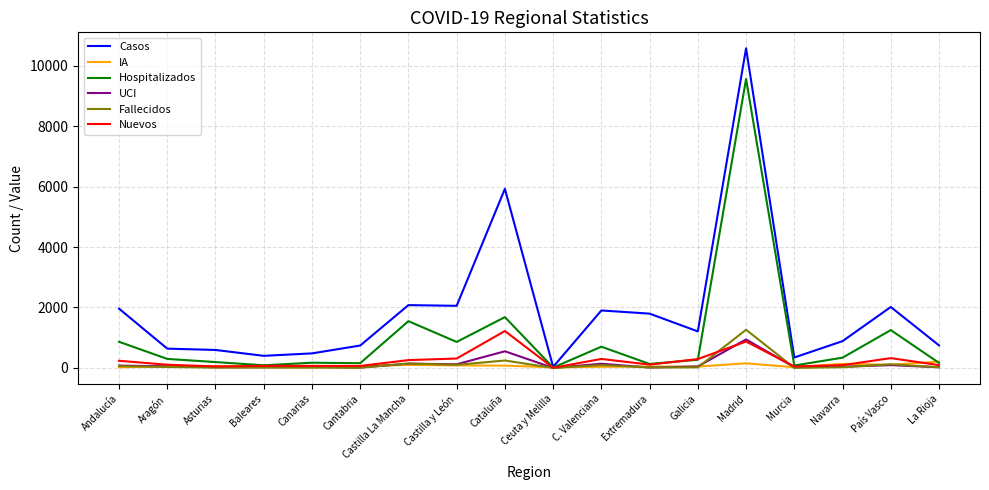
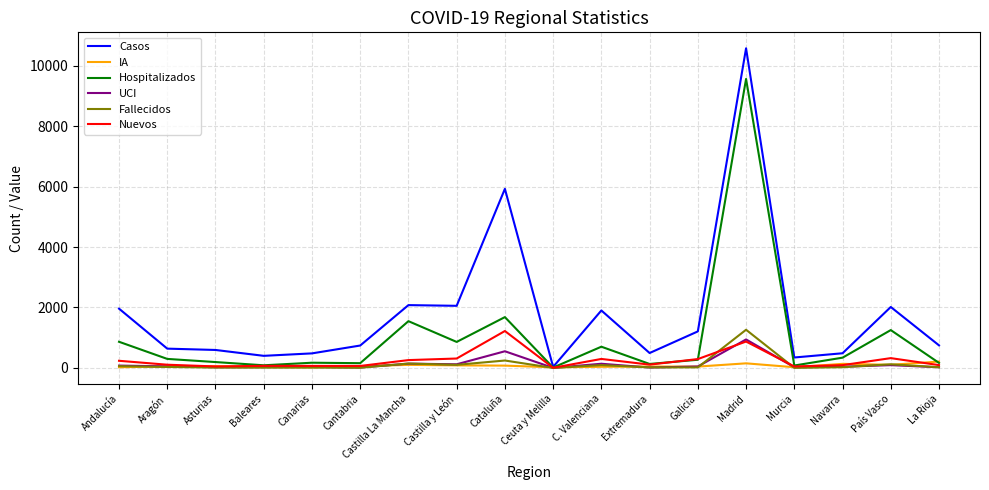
  {
    "Casos": {
      "Andalucía": 2000,
      "Aragón": 600,
      "Asturias": 600,
      "Baleares": 400,
      "Canarias": 500,
      "Cantabria": 700,
      "Castilla La Mancha": 2100,
      "Castilla y León": 2100,
      "Cataluña": 5900,
      "C. Valenciana": 1900,
-     "Extremadura": 1800,
+     "Extremadura": 500,
      "Galicia": 1200,
      "Madrid": 10600,
      "Murcia": 300,
-     "Navarra": 900,
+     "Navarra": 500,
      "País Vasco": 2000,
      "La Rioja": 700
    },
    "IA": {
      "Cataluña": 100,
      "Madrid": 200
    },
    "Hospitalizados": {
      "Andalucía": 900,
      "Aragón": 300,
      "Asturias": 200,
      "Canarias": 200,
      "Cantabria": 200,
      "Castilla La Mancha": 1500,
      "Castilla y León": 900,
      "Cataluña": 1700,
      "C. Valenciana": 700,
      "Madrid": 9600,
      "Navarra": 300,
      "País Vasco": 1300
    },
    "UCI": {
      "Cataluña": 600
    },
    "Fallecidos": {
      "Cataluña": 200,
      "Madrid": 1300
    },
    "Nuevos": {
      "Andalucía": 200,
      "Castilla La Mancha": 300,
      "Castilla y León": 300,
      "Cataluña": 1200,
      "C. Valenciana": 300,
      "País Vasco": 300
    }
  }
